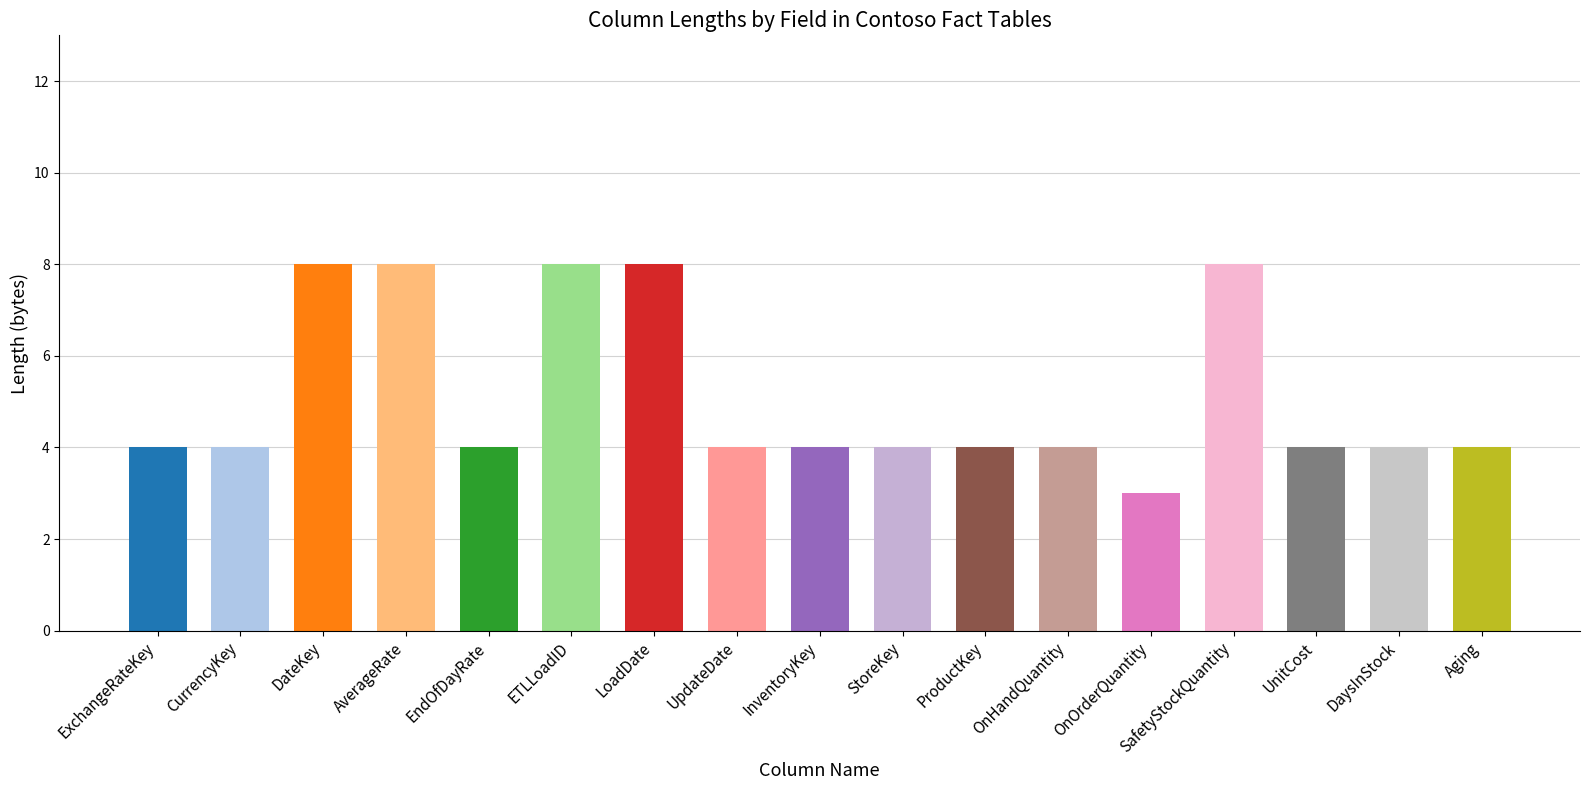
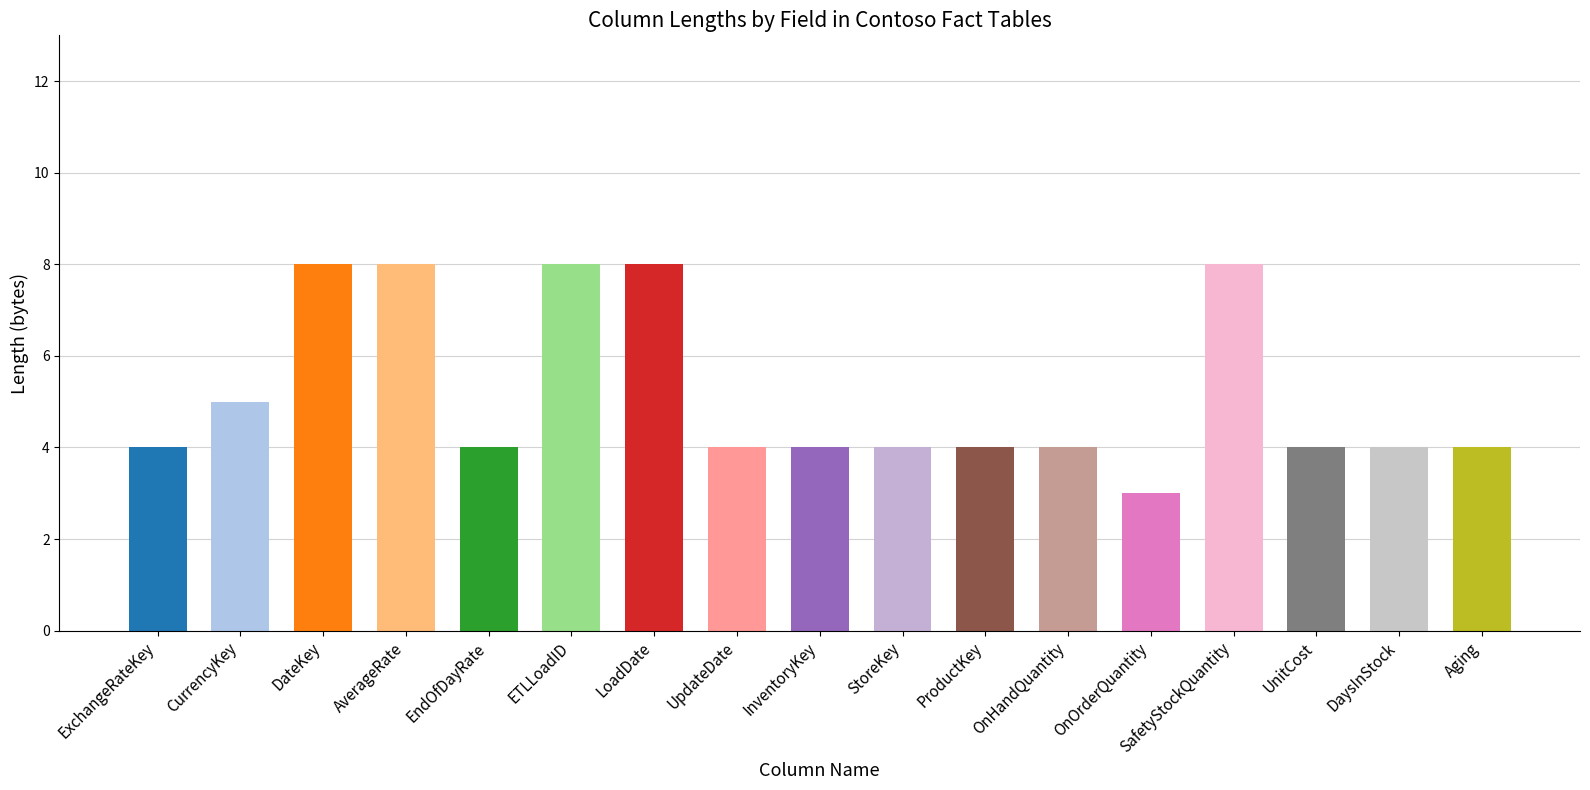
  {
    "ExchangeRateKey": 4,
-   "CurrencyKey": 4,
+   "CurrencyKey": 5,
    "DateKey": 8,
    "AverageRate": 8,
    "EndOfDayRate": 4,
    "ETLLoadID": 8,
    "LoadDate": 8,
    "UpdateDate": 4,
    "InventoryKey": 4,
    "StoreKey": 4,
    "ProductKey": 4,
    "OnHandQuantity": 4,
    "OnOrderQuantity": 3,
    "SafetyStockQuantity": 8,
    "UnitCost": 4,
    "DaysInStock": 4,
    "Aging": 4
  }
